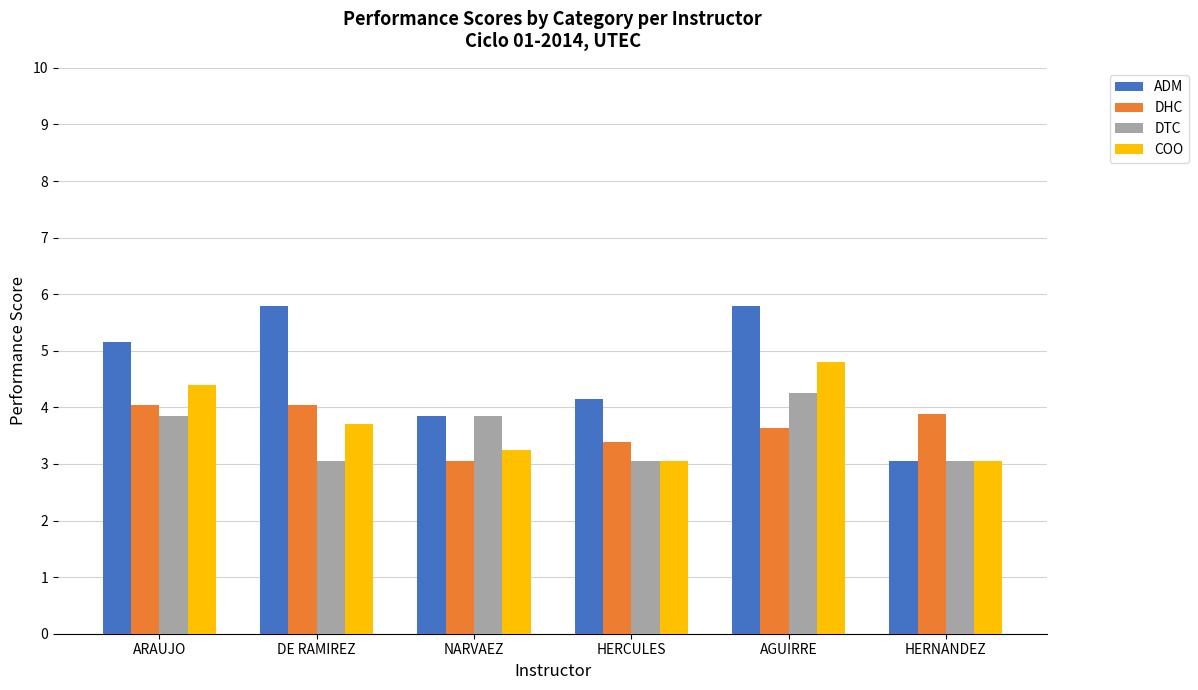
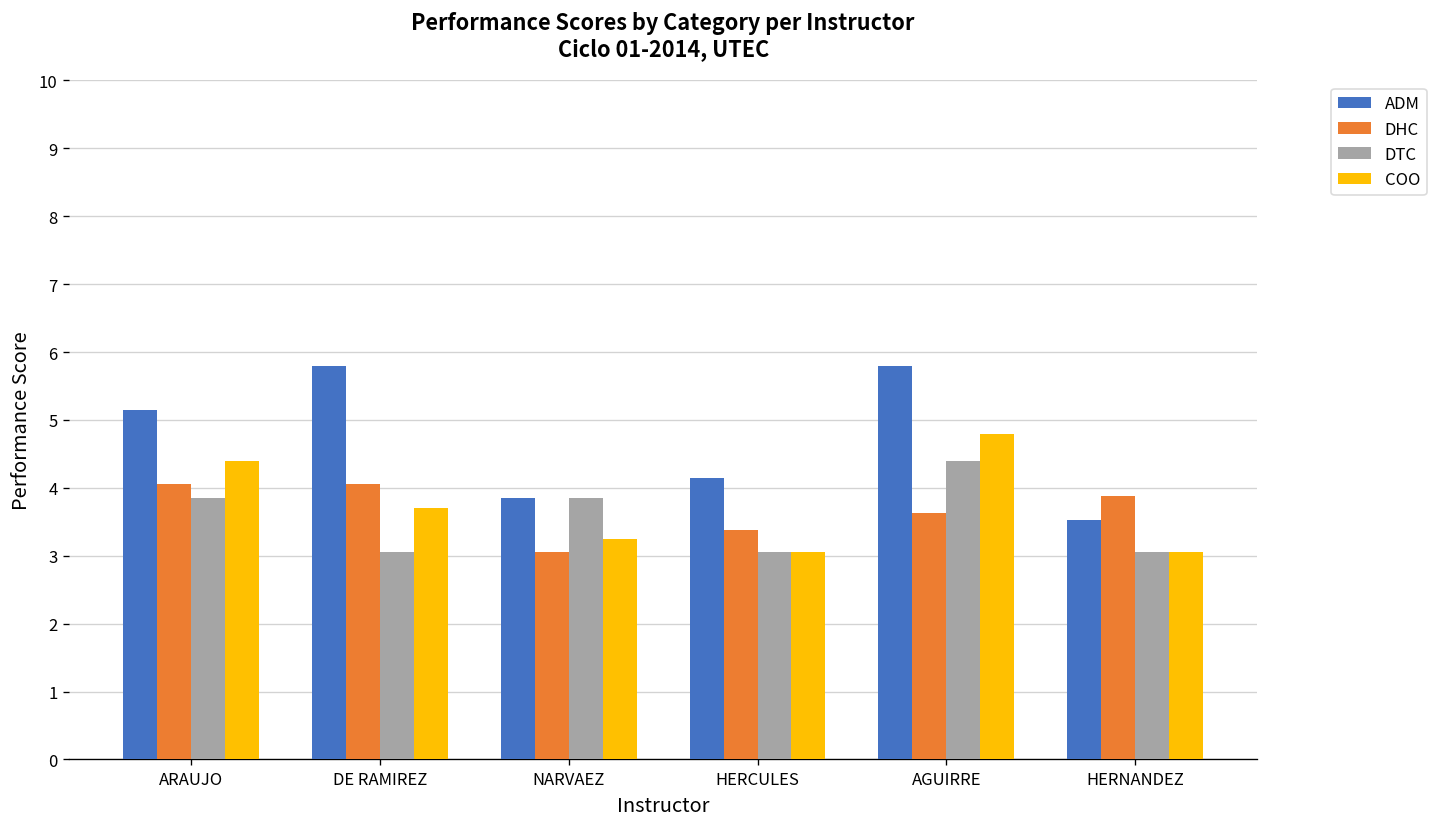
  {
    "ADM": {
      "ARAUJO": 5.2,
      "DE RAMIREZ": 5.8,
      "NARVAEZ": 3.9,
      "HERCULES": 4.2,
      "AGUIRRE": 5.8,
-     "HERNANDEZ": 3.1
+     "HERNANDEZ": 3.5
    },
    "DHC": {
      "ARAUJO": 4.1,
      "DE RAMIREZ": 4.1,
      "NARVAEZ": 3.1,
      "HERCULES": 3.4,
      "AGUIRRE": 3.6,
      "HERNANDEZ": 3.9
    },
    "DTC": {
      "ARAUJO": 3.9,
      "DE RAMIREZ": 3.1,
      "NARVAEZ": 3.9,
      "HERCULES": 3.1,
-     "AGUIRRE": 4.3,
+     "AGUIRRE": 4.4,
      "HERNANDEZ": 3.1
    },
    "COO": {
      "ARAUJO": 4.4,
      "DE RAMIREZ": 3.7,
      "NARVAEZ": 3.3,
      "HERCULES": 3.1,
      "AGUIRRE": 4.8,
      "HERNANDEZ": 3.1
    }
  }
